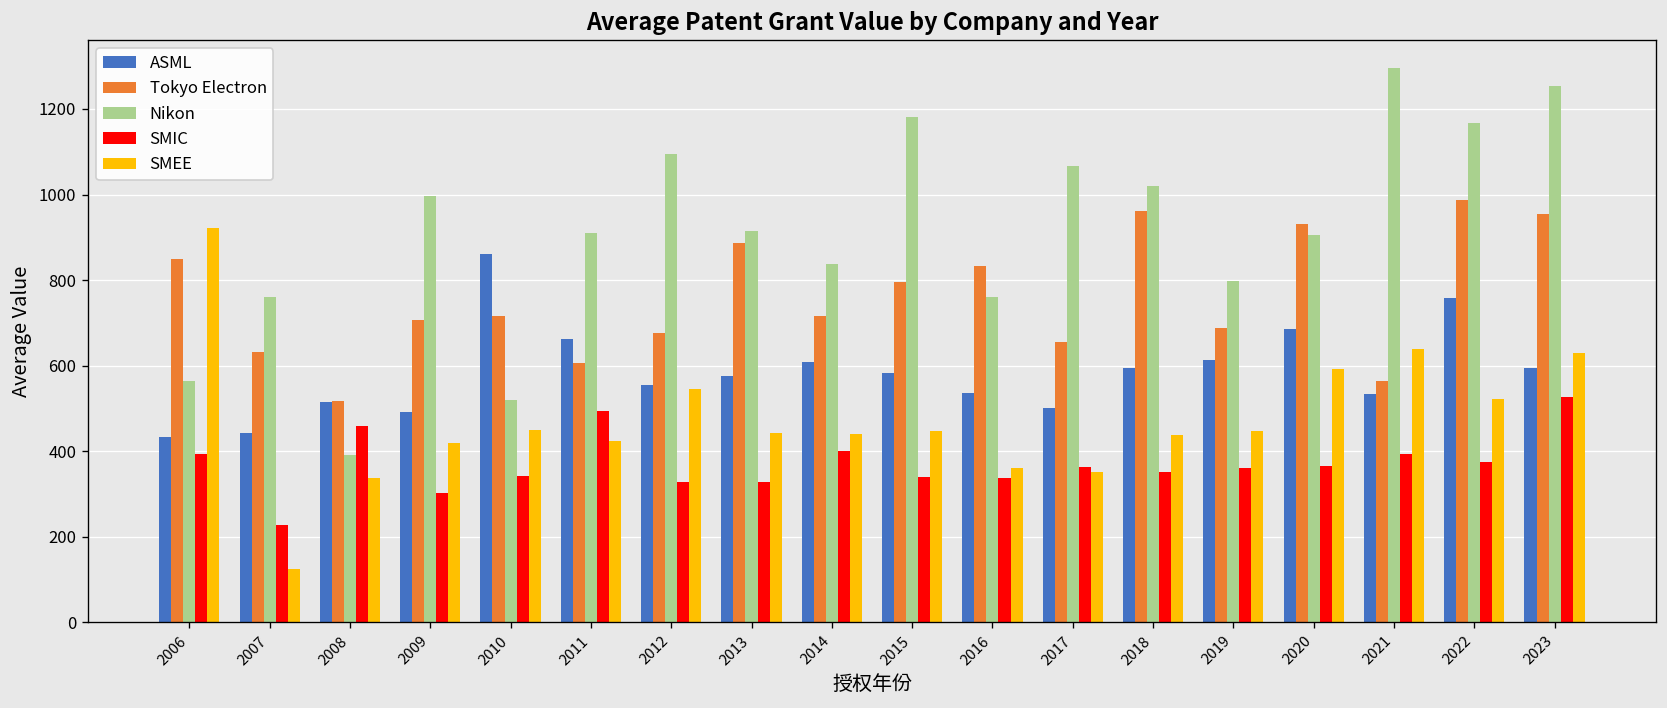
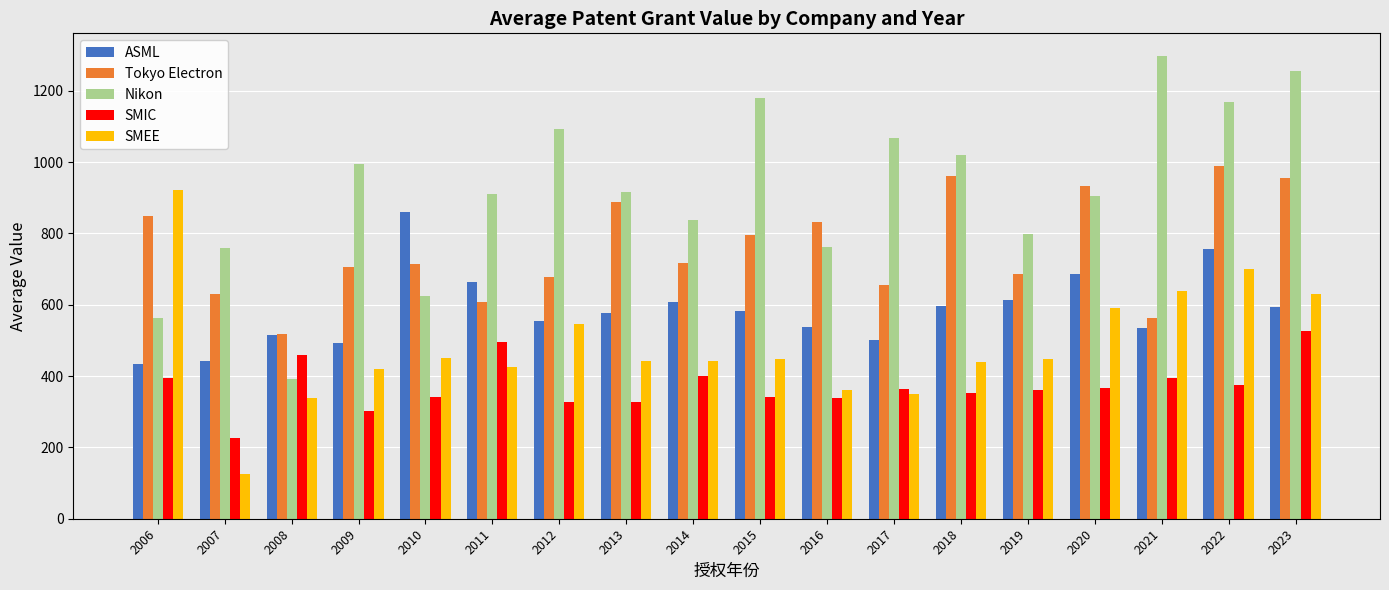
  {
    "ASML": {
      "2006": 430,
      "2007": 440,
      "2008": 520,
      "2009": 490,
      "2010": 860,
      "2011": 660,
      "2012": 550,
      "2013": 580,
      "2014": 610,
      "2015": 580,
      "2016": 540,
      "2017": 500,
      "2018": 600,
      "2019": 610,
      "2020": 690,
      "2021": 530,
      "2022": 760,
      "2023": 590
    },
    "Tokyo Electron": {
      "2006": 850,
      "2007": 630,
      "2008": 520,
      "2009": 710,
      "2010": 720,
      "2011": 610,
      "2012": 680,
      "2013": 890,
      "2014": 720,
      "2015": 790,
      "2016": 830,
      "2017": 650,
      "2018": 960,
      "2019": 690,
      "2020": 930,
      "2021": 560,
      "2022": 990,
      "2023": 950
    },
    "Nikon": {
      "2006": 560,
      "2007": 760,
      "2008": 390,
      "2009": 1000,
-     "2010": 520,
+     "2010": 620,
      "2011": 910,
      "2012": 1090,
      "2013": 910,
      "2014": 840,
      "2015": 1180,
      "2016": 760,
      "2017": 1070,
      "2018": 1020,
      "2019": 800,
      "2020": 910,
      "2021": 1300,
      "2022": 1170,
      "2023": 1250
    },
    "SMIC": {
      "2006": 390,
      "2007": 230,
      "2008": 460,
      "2009": 300,
      "2010": 340,
      "2011": 490,
      "2012": 330,
      "2013": 330,
      "2014": 400,
      "2015": 340,
      "2016": 340,
      "2017": 360,
      "2018": 350,
      "2019": 360,
      "2020": 370,
      "2021": 390,
      "2022": 370,
      "2023": 530
    },
    "SMEE": {
      "2006": 920,
      "2007": 130,
      "2008": 340,
      "2009": 420,
      "2010": 450,
      "2011": 420,
      "2012": 540,
      "2013": 440,
      "2014": 440,
      "2015": 450,
      "2016": 360,
      "2017": 350,
      "2018": 440,
      "2019": 450,
      "2020": 590,
      "2021": 640,
-     "2022": 520,
+     "2022": 700,
      "2023": 630
    }
  }
